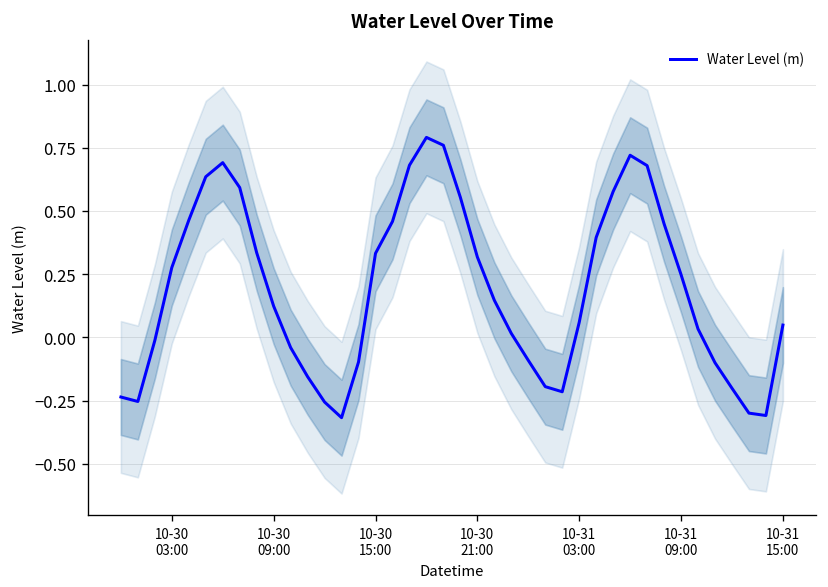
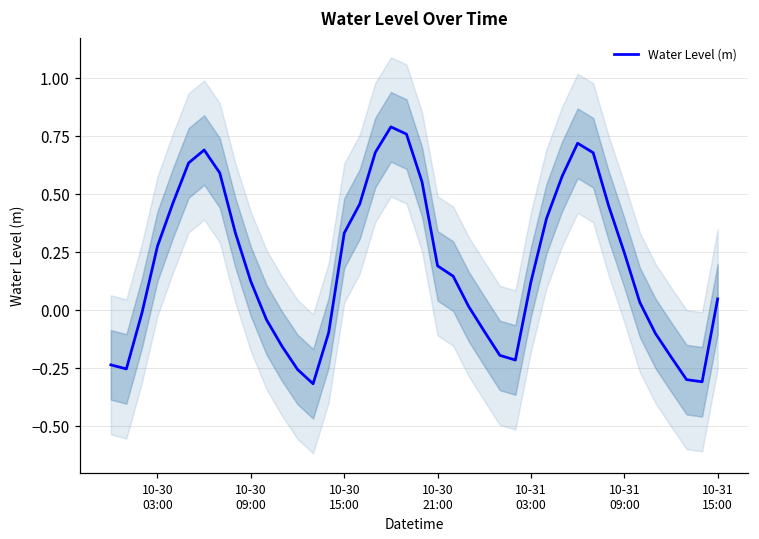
  {
    "Water Level (m)": {
      "10-30 03:00": 0.28,
      "10-30 09:00": 0.12,
      "10-30 15:00": 0.33,
-     "10-30 21:00": 0.32,
-     "10-31 03:00": 0.06,
+     "10-30 21:00": 0.19,
+     "10-31 03:00": 0.12,
      "10-31 09:00": 0.25,
      "10-31 15:00": 0.05
    }
  }
